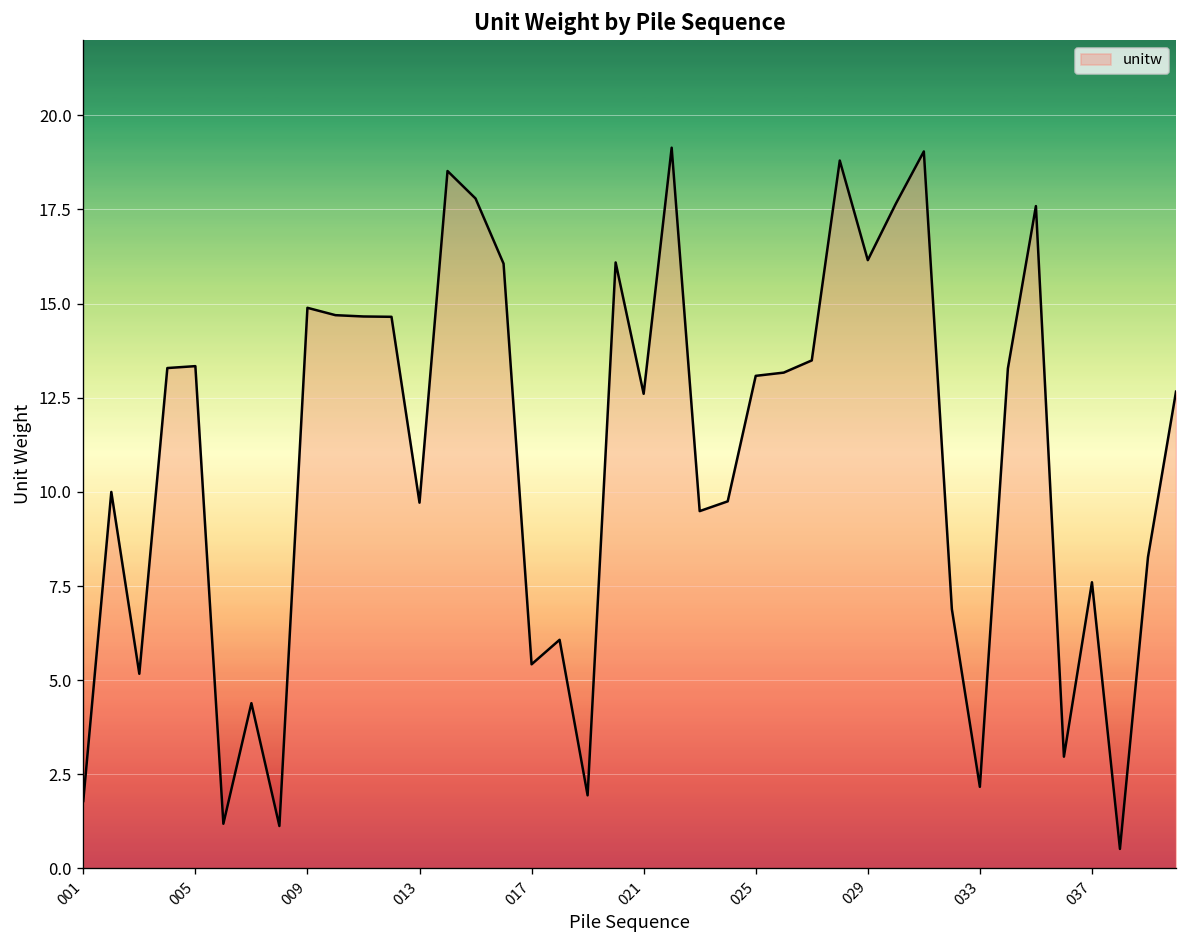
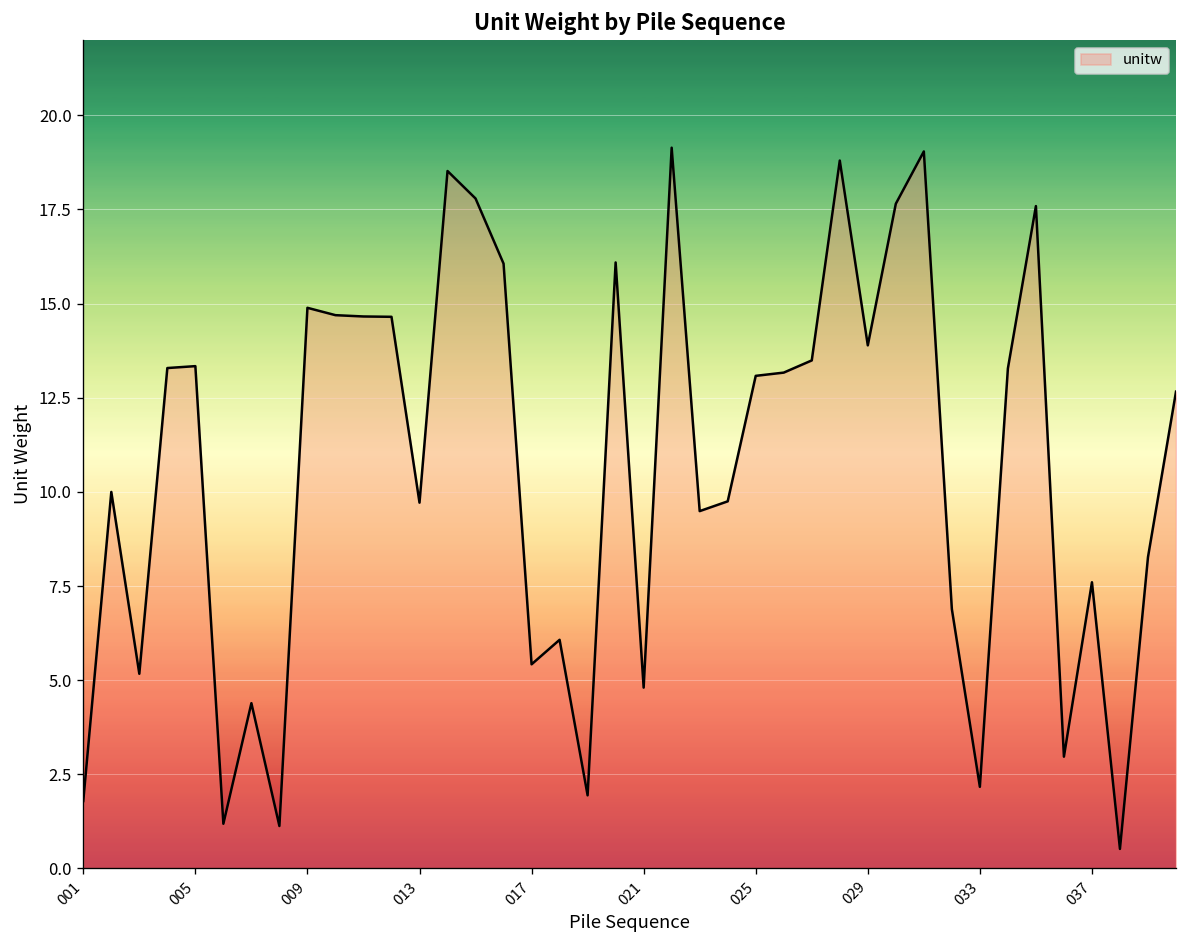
  {
    "001": 1.8,
    "005": 13.3,
    "009": 14.9,
    "013": 9.7,
    "017": 5.4,
-   "021": 12.6,
+   "021": 4.8,
    "025": 13.1,
-   "029": 16.2,
+   "029": 13.9,
    "033": 2.2,
    "037": 7.6
  }
